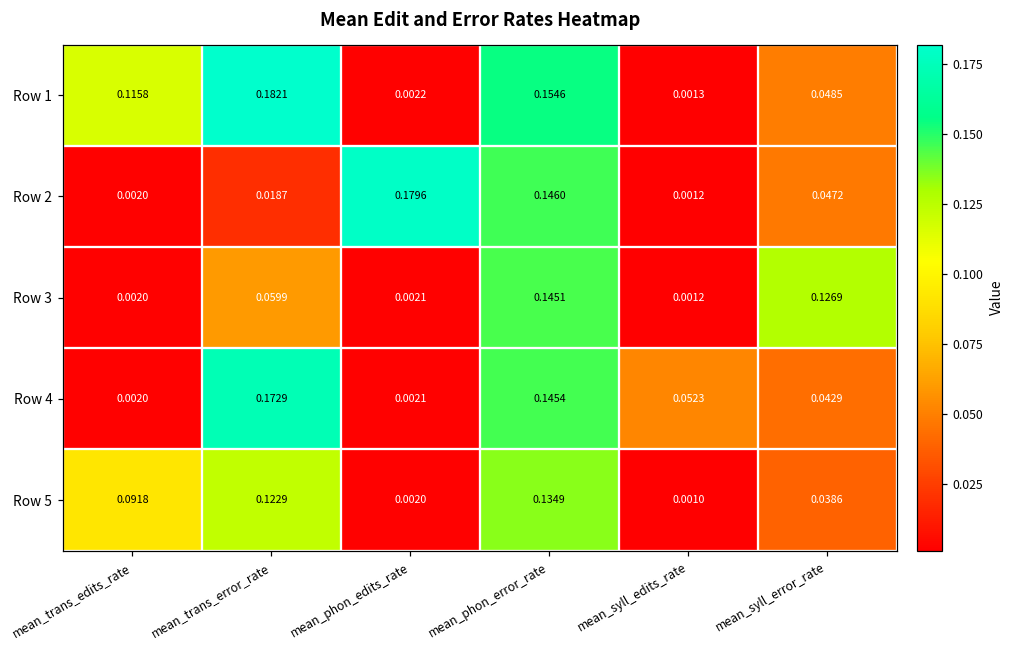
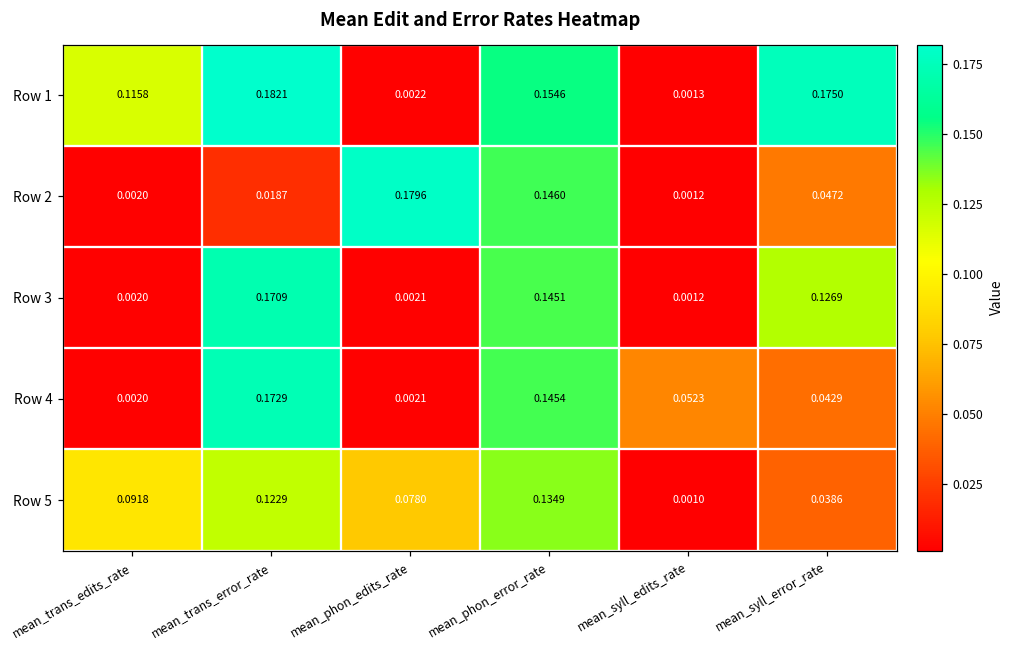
  {
    "Row 1": {
      "mean_trans_edits_rate": 0.1158,
      "mean_trans_error_rate": 0.1821,
      "mean_phon_edits_rate": 0.0022,
      "mean_phon_error_rate": 0.1546,
      "mean_syll_edits_rate": 0.0013,
-     "mean_syll_error_rate": 0.0485
+     "mean_syll_error_rate": 0.1750
    },
    "Row 2": {
      "mean_trans_edits_rate": 0.0020,
      "mean_trans_error_rate": 0.0187,
      "mean_phon_edits_rate": 0.1796,
      "mean_phon_error_rate": 0.1460,
      "mean_syll_edits_rate": 0.0012,
      "mean_syll_error_rate": 0.0472
    },
    "Row 3": {
      "mean_trans_edits_rate": 0.0020,
-     "mean_trans_error_rate": 0.0599,
+     "mean_trans_error_rate": 0.1709,
      "mean_phon_edits_rate": 0.0021,
      "mean_phon_error_rate": 0.1451,
      "mean_syll_edits_rate": 0.0012,
      "mean_syll_error_rate": 0.1269
    },
    "Row 4": {
      "mean_trans_edits_rate": 0.0020,
      "mean_trans_error_rate": 0.1729,
      "mean_phon_edits_rate": 0.0021,
      "mean_phon_error_rate": 0.1454,
      "mean_syll_edits_rate": 0.0523,
      "mean_syll_error_rate": 0.0429
    },
    "Row 5": {
      "mean_trans_edits_rate": 0.0918,
      "mean_trans_error_rate": 0.1229,
-     "mean_phon_edits_rate": 0.0020,
+     "mean_phon_edits_rate": 0.0780,
      "mean_phon_error_rate": 0.1349,
      "mean_syll_edits_rate": 0.0010,
      "mean_syll_error_rate": 0.0386
    }
  }
